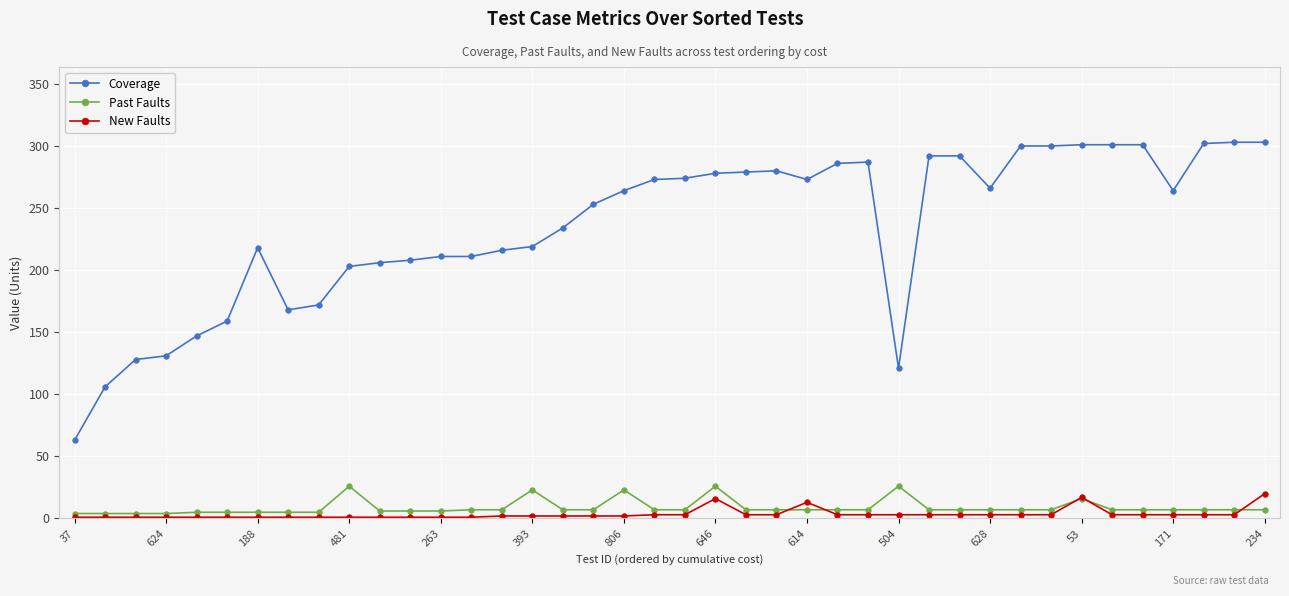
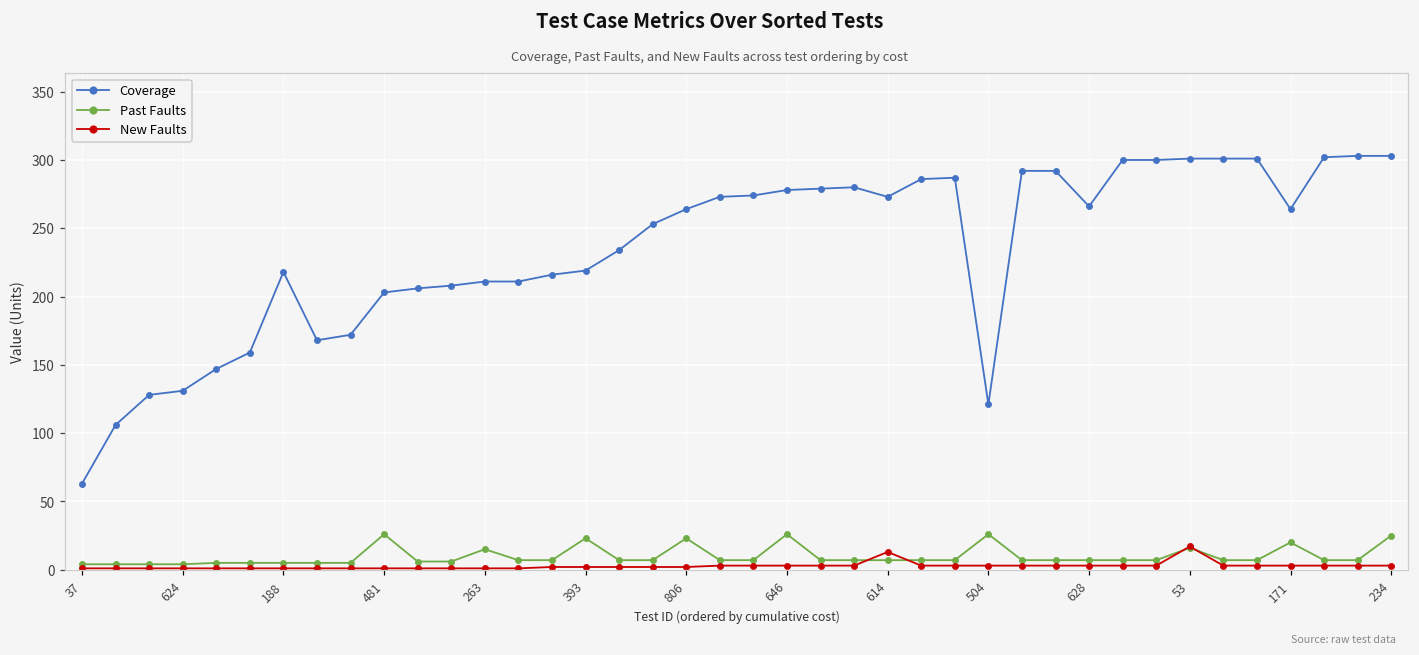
  {
    "Coverage": {
      "624": 131,
      "188": 218,
      "481": 203,
      "263": 211,
      "393": 219,
      "806": 264,
      "646": 278,
      "614": 273,
      "504": 121,
      "628": 266,
      "53": 301,
      "171": 264,
      "234": 303
    },
    "Past Faults": {
      "624": 4,
      "188": 5,
      "481": 26,
-     "263": 6,
+     "263": 15,
      "393": 23,
      "806": 23,
      "646": 26,
      "614": 7,
      "504": 26,
      "628": 7,
-     "171": 7,
-     "234": 7
+     "171": 20,
+     "234": 25
    },
    "New Faults": {
      "624": 1,
      "188": 1,
      "481": 1,
      "263": 1,
      "393": 2,
      "806": 2,
-     "646": 16,
+     "646": 3,
      "614": 13,
      "504": 3,
      "628": 3,
      "171": 3,
-     "234": 20
+     "234": 3
    }
  }
